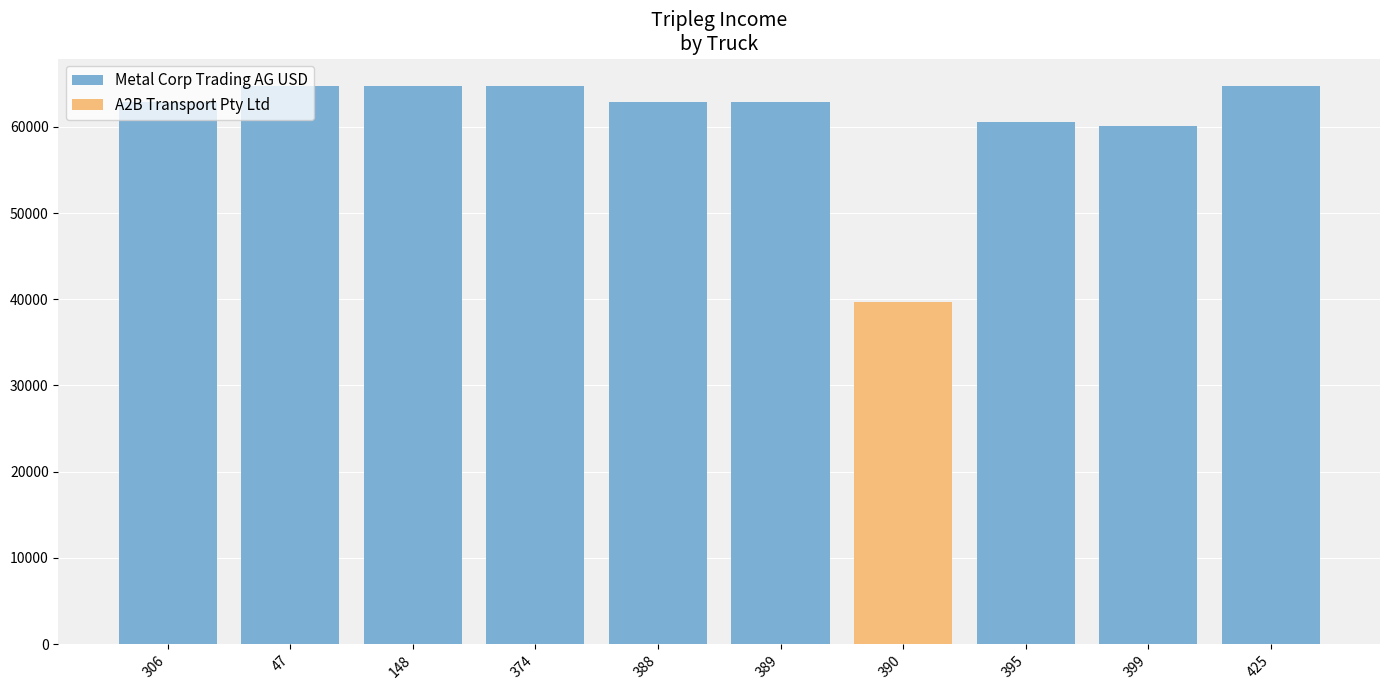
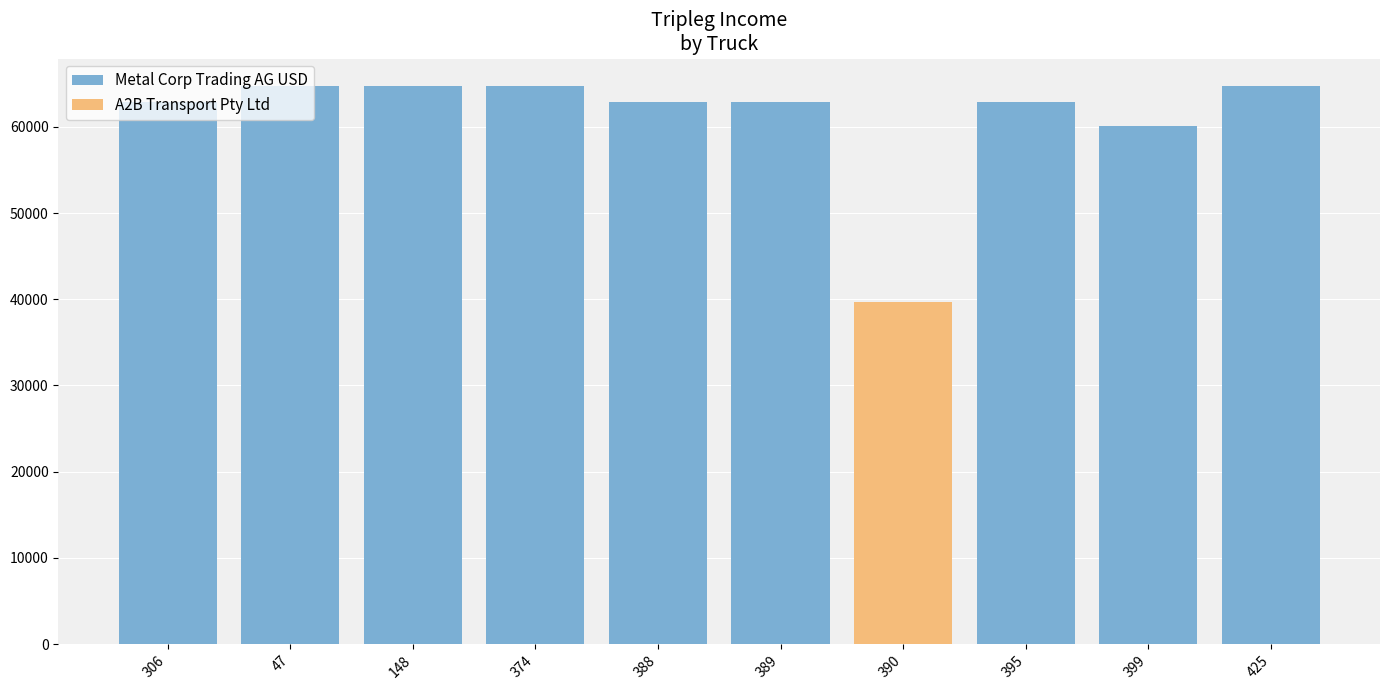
  {
    "Metal Corp Trading AG USD": {
      "148": 65000,
      "374": 65000,
      "388": 63000,
      "389": 63000,
-     "395": 61000,
+     "395": 63000,
      "399": 60000,
      "425": 65000
    },
    "A2B Transport Pty Ltd": {
      "390": 40000
    }
  }
